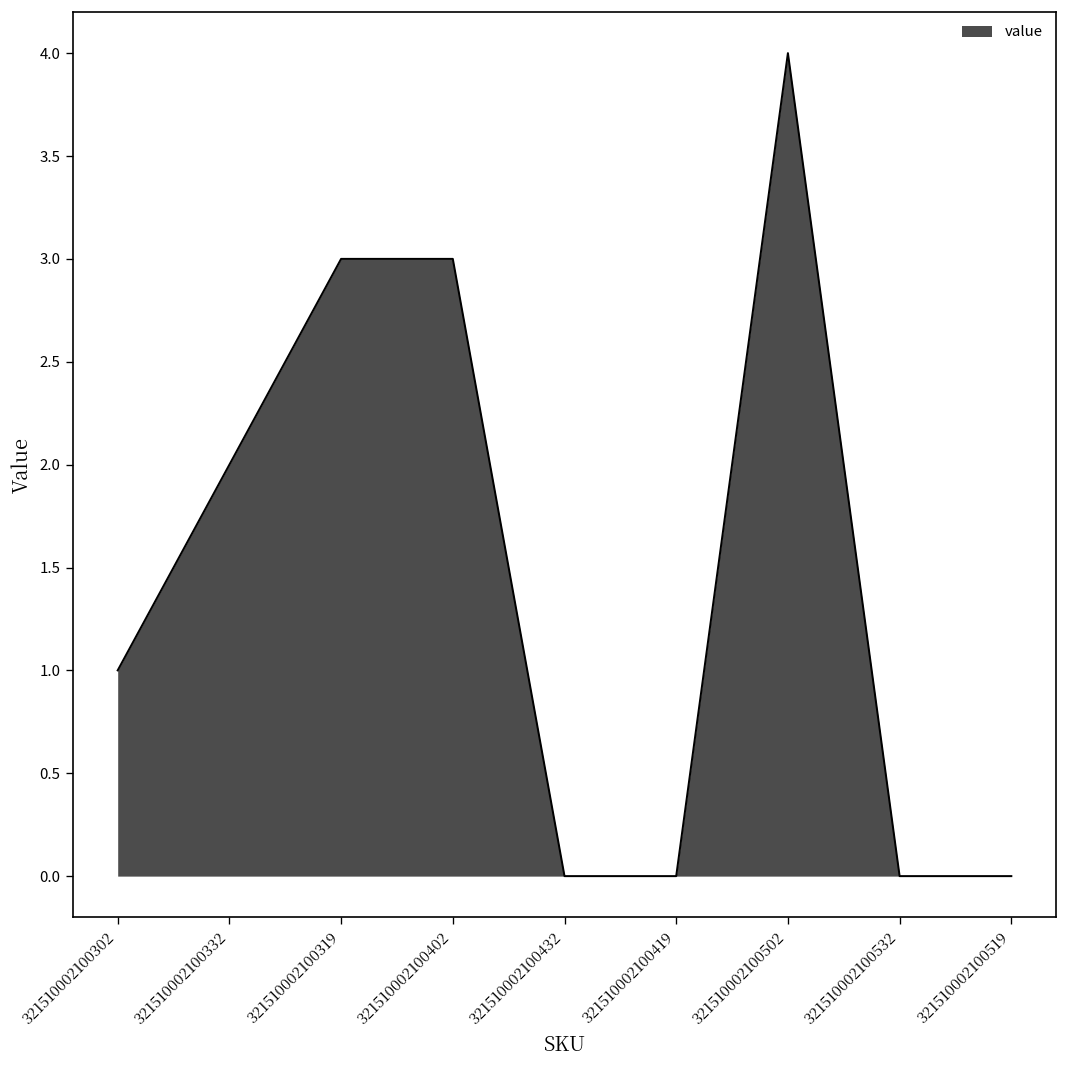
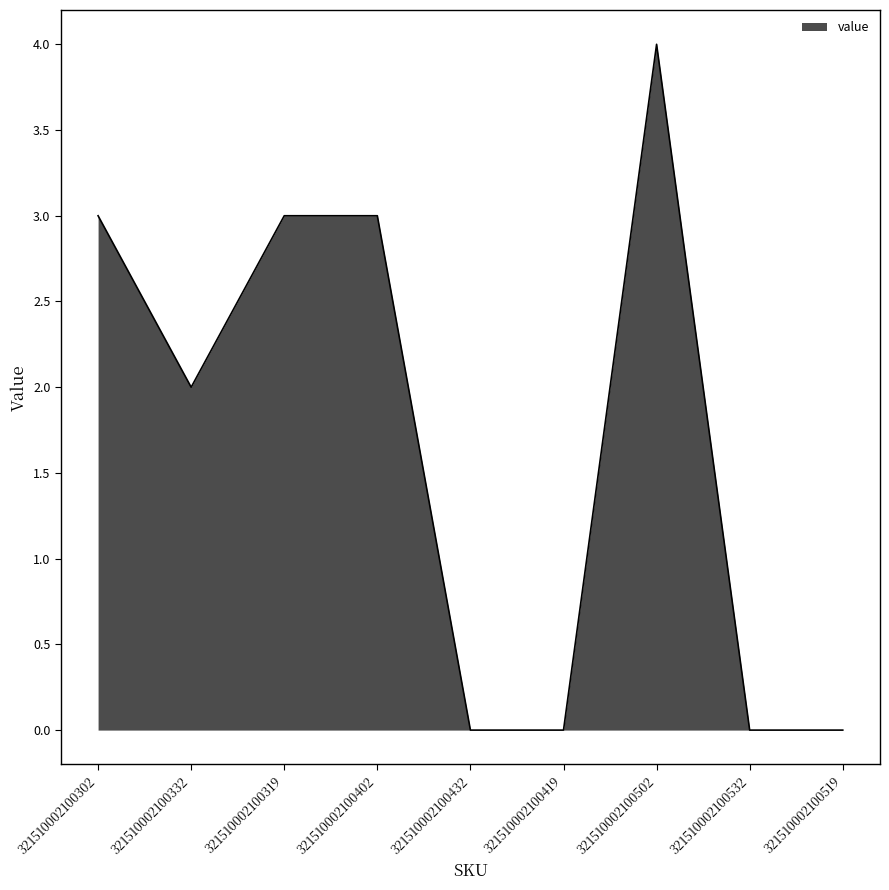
  {
-   "321510002100302": 1,
+   "321510002100302": 3,
    "321510002100332": 2,
    "321510002100319": 3,
    "321510002100402": 3,
    "321510002100432": 0,
    "321510002100419": 0,
    "321510002100502": 4,
    "321510002100532": 0,
    "321510002100519": 0
  }
